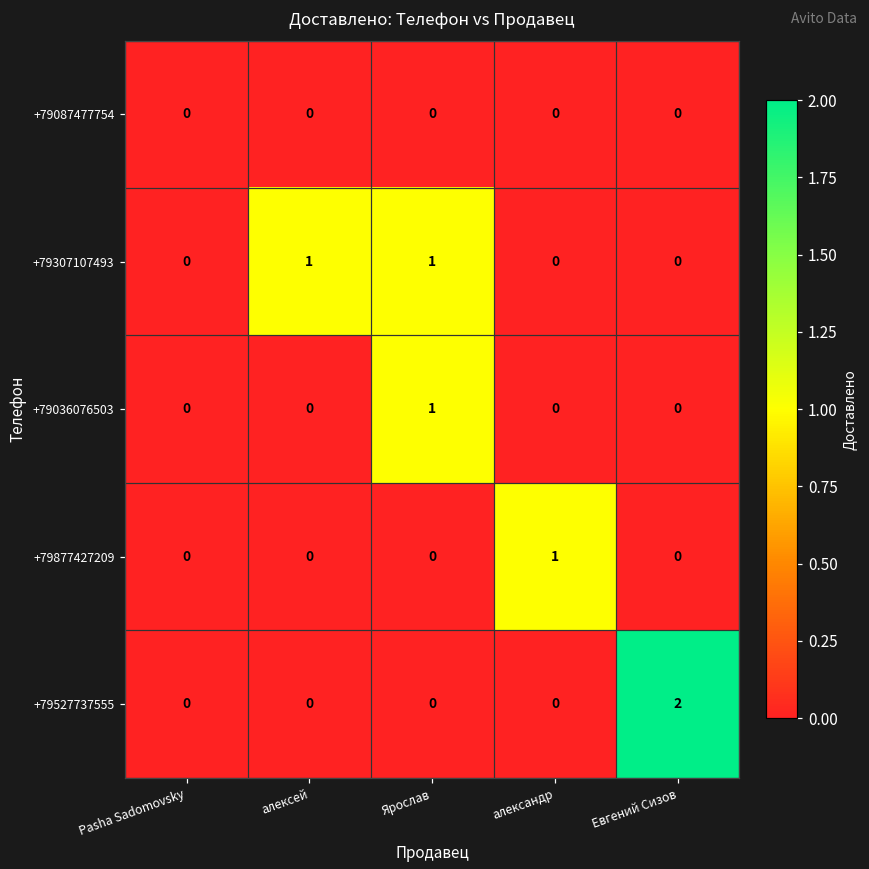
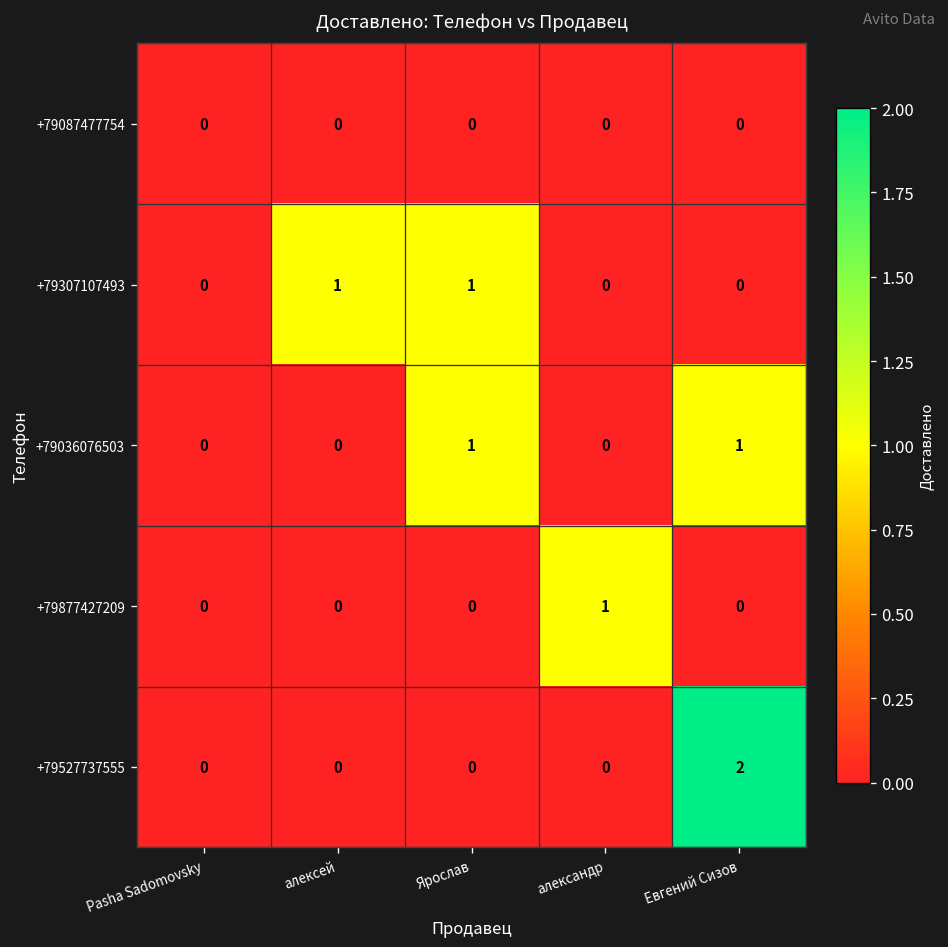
  {
    "+79087477754": {
      "Pasha Sadomovsky": 0,
      "алексей": 0,
      "Ярослав": 0,
      "александр": 0,
      "Евгений Сизов": 0
    },
    "+79307107493": {
      "Pasha Sadomovsky": 0,
      "алексей": 1,
      "Ярослав": 1,
      "александр": 0,
      "Евгений Сизов": 0
    },
    "+79036076503": {
      "Pasha Sadomovsky": 0,
      "алексей": 0,
      "Ярослав": 1,
      "александр": 0,
-     "Евгений Сизов": 0
+     "Евгений Сизов": 1
    },
    "+79877427209": {
      "Pasha Sadomovsky": 0,
      "алексей": 0,
      "Ярослав": 0,
      "александр": 1,
      "Евгений Сизов": 0
    },
    "+79527737555": {
      "Pasha Sadomovsky": 0,
      "алексей": 0,
      "Ярослав": 0,
      "александр": 0,
      "Евгений Сизов": 2
    }
  }
